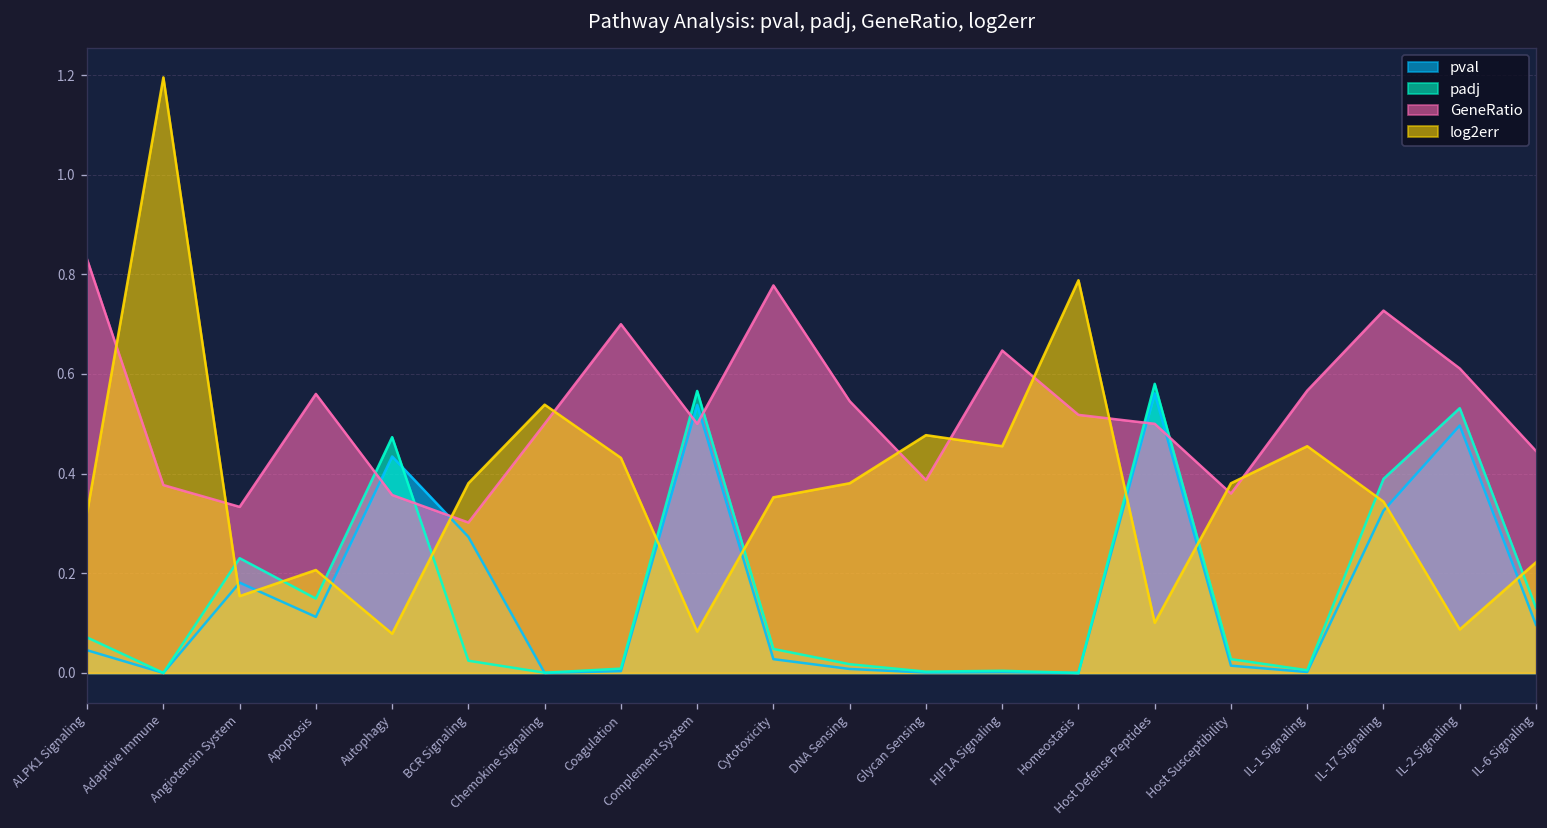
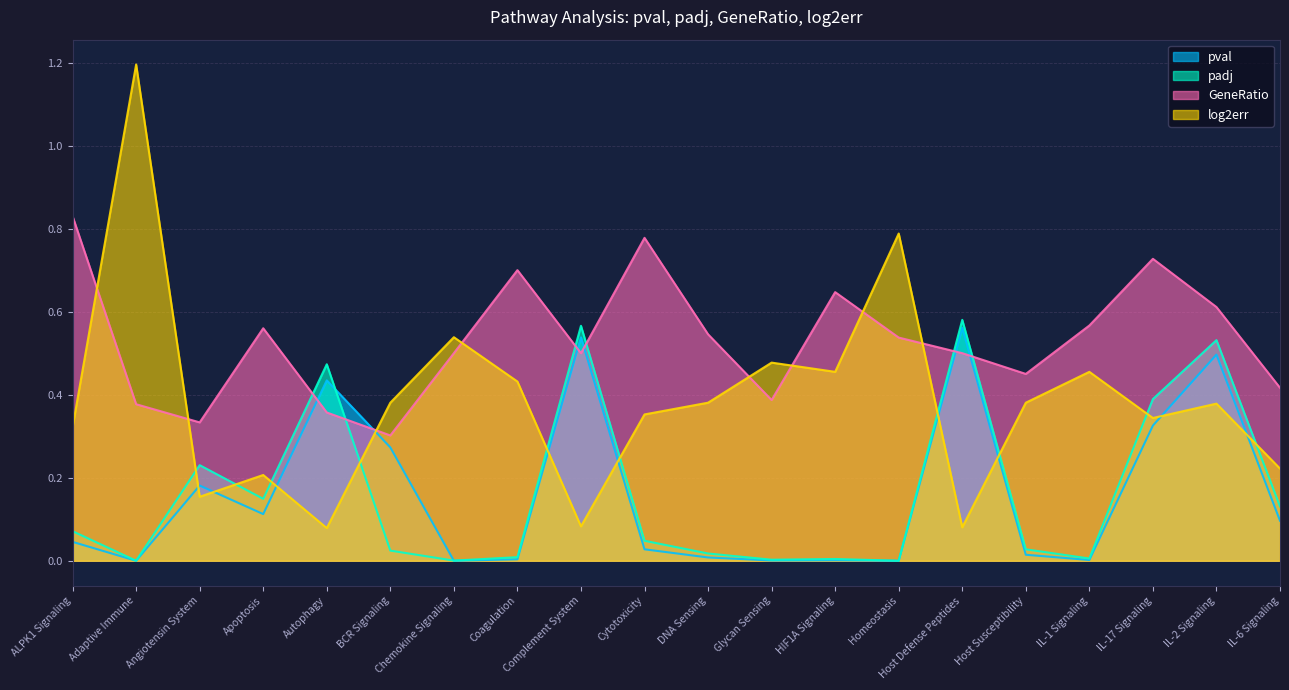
  {
    "pval": {
      "ALPK1 Signaling": 0.05,
      "Angiotensin System": 0.18,
      "Apoptosis": 0.11,
      "Autophagy": 0.43,
      "BCR Signaling": 0.27,
      "Complement System": 0.54,
      "Cytotoxicity": 0.03,
      "DNA Sensing": 0.01,
      "Host Defense Peptides": 0.56,
      "Host Susceptibility": 0.01,
      "IL-17 Signaling": 0.33,
      "IL-2 Signaling": 0.50,
      "IL-6 Signaling": 0.10
    },
    "padj": {
      "ALPK1 Signaling": 0.07,
      "Angiotensin System": 0.23,
      "Apoptosis": 0.15,
      "Autophagy": 0.47,
      "BCR Signaling": 0.02,
      "Complement System": 0.57,
      "Cytotoxicity": 0.05,
      "DNA Sensing": 0.02,
      "Host Defense Peptides": 0.58,
      "Host Susceptibility": 0.03,
      "IL-17 Signaling": 0.39,
      "IL-2 Signaling": 0.53,
      "IL-6 Signaling": 0.13
    },
    "GeneRatio": {
      "ALPK1 Signaling": 0.83,
      "Adaptive Immune": 0.38,
      "Angiotensin System": 0.33,
      "Apoptosis": 0.56,
      "Autophagy": 0.36,
      "BCR Signaling": 0.30,
      "Chemokine Signaling": 0.50,
      "Coagulation": 0.70,
      "Complement System": 0.50,
      "Cytotoxicity": 0.78,
      "DNA Sensing": 0.55,
      "Glycan Sensing": 0.39,
      "HIF1A Signaling": 0.65,
-     "Homeostasis": 0.52,
+     "Homeostasis": 0.54,
      "Host Defense Peptides": 0.50,
-     "Host Susceptibility": 0.36,
+     "Host Susceptibility": 0.45,
      "IL-1 Signaling": 0.57,
      "IL-17 Signaling": 0.73,
      "IL-2 Signaling": 0.61,
-     "IL-6 Signaling": 0.45
+     "IL-6 Signaling": 0.42
    },
    "log2err": {
      "ALPK1 Signaling": 0.32,
      "Adaptive Immune": 1.20,
      "Angiotensin System": 0.15,
      "Apoptosis": 0.21,
      "Autophagy": 0.08,
      "BCR Signaling": 0.38,
      "Chemokine Signaling": 0.54,
      "Coagulation": 0.43,
      "Complement System": 0.08,
      "Cytotoxicity": 0.35,
      "DNA Sensing": 0.38,
      "Glycan Sensing": 0.48,
      "HIF1A Signaling": 0.46,
      "Homeostasis": 0.79,
-     "Host Defense Peptides": 0.10,
+     "Host Defense Peptides": 0.08,
      "Host Susceptibility": 0.38,
      "IL-1 Signaling": 0.46,
      "IL-17 Signaling": 0.34,
-     "IL-2 Signaling": 0.09,
+     "IL-2 Signaling": 0.38,
      "IL-6 Signaling": 0.22
    }
  }
